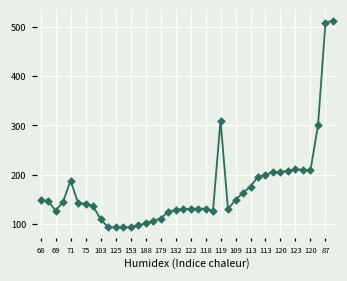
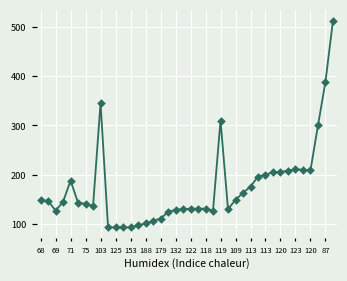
  {
    "68": 150,
    "69": 130,
    "71": 190,
    "75": 140,
-   "103": 110,
+   "103": 350,
    "125": 90,
    "153": 90,
    "188": 100,
    "179": 110,
    "132": 130,
    "122": 130,
    "118": 130,
    "119": 310,
    "109": 150,
    "123": 210,
-   "87": 510
+   "87": 390
  }
